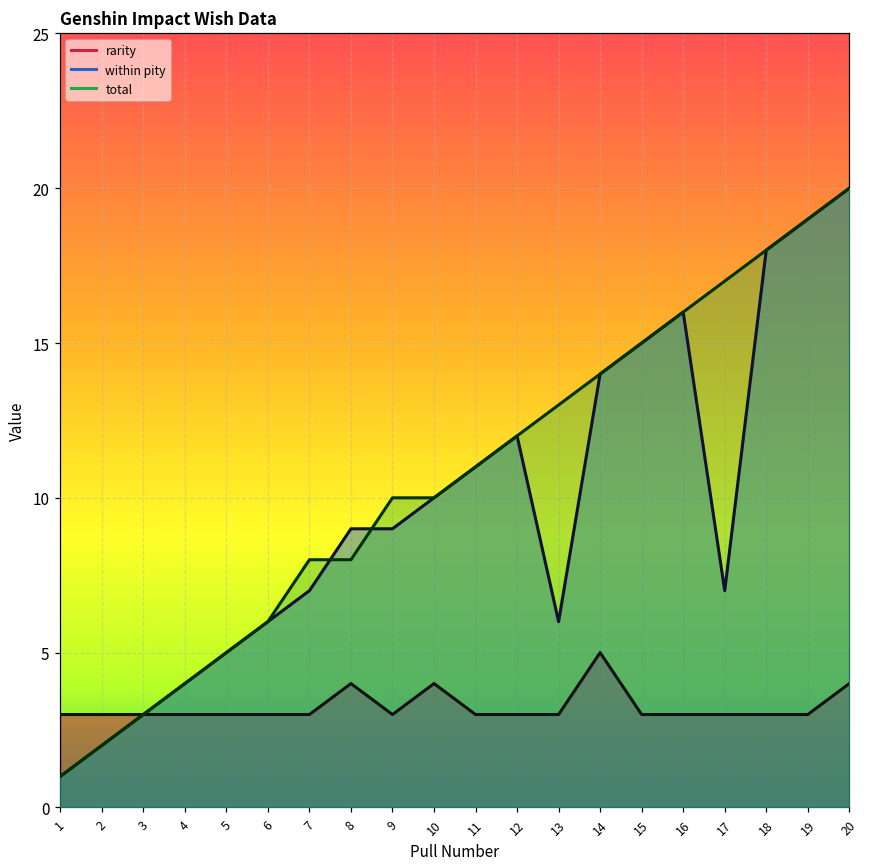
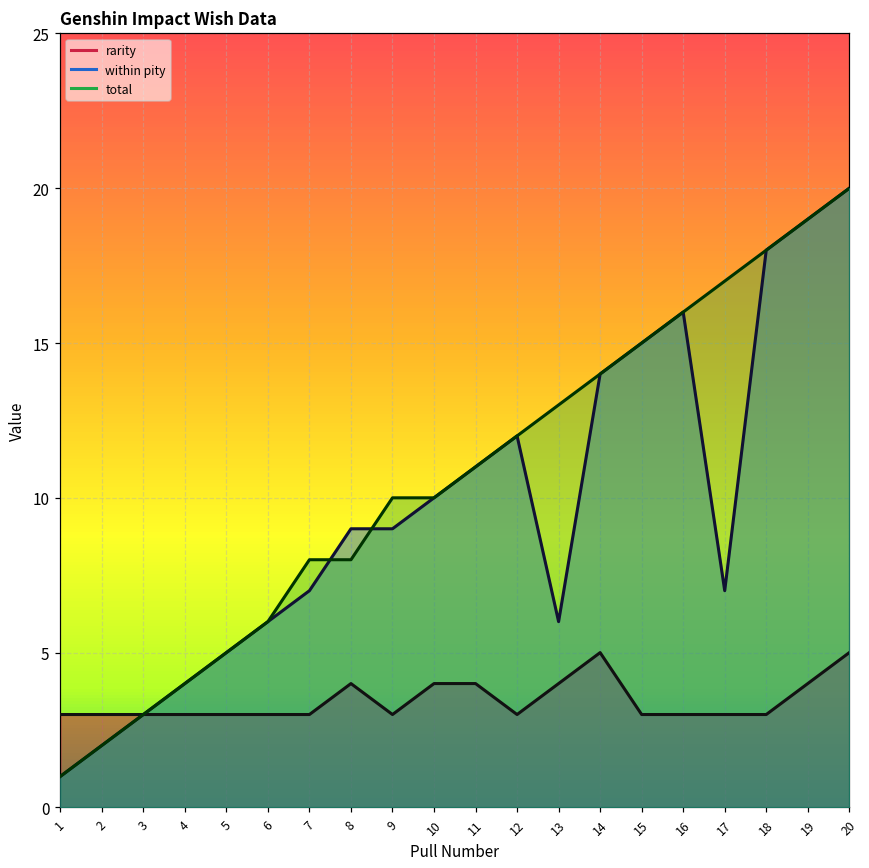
  {
    "rarity": {
      "1": 3,
      "2": 3,
      "4": 3,
      "5": 3,
      "6": 3,
      "7": 3,
      "8": 4,
      "9": 3,
      "10": 4,
-     "11": 3,
+     "11": 4,
      "12": 3,
-     "13": 3,
+     "13": 4,
      "14": 5,
      "15": 3,
      "16": 3,
      "17": 3,
      "18": 3,
-     "19": 3,
-     "20": 4
+     "19": 4,
+     "20": 5
    },
    "within pity": {
      "7": 7,
      "8": 9,
      "9": 9,
      "13": 6,
      "17": 7
    },
    "total": {
      "7": 8,
      "8": 8,
      "9": 10,
      "13": 13,
      "17": 17
    }
  }
